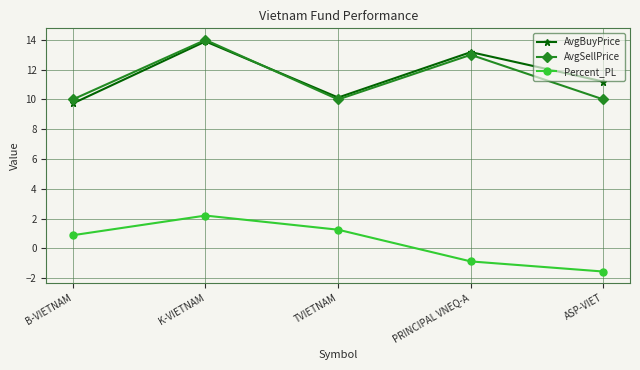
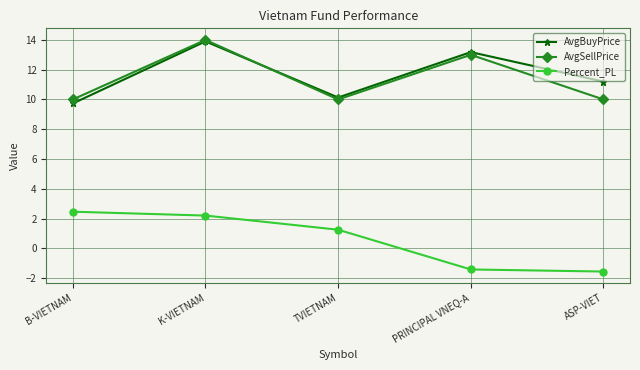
  {
    "AvgBuyPrice": {
      "B-VIETNAM": 9.7,
      "PRINCIPAL VNEQ-A": 13.2,
      "ASP-VIET": 11.2
    },
    "AvgSellPrice": {
      "B-VIETNAM": 10.0,
      "PRINCIPAL VNEQ-A": 13.0,
      "ASP-VIET": 10.0
    },
    "Percent_PL": {
-     "B-VIETNAM": 0.9,
+     "B-VIETNAM": 2.5,
      "K-VIETNAM": 2.2,
      "TVIETNAM": 1.3,
-     "PRINCIPAL VNEQ-A": -0.9,
+     "PRINCIPAL VNEQ-A": -1.4,
      "ASP-VIET": -1.6
    }
  }
